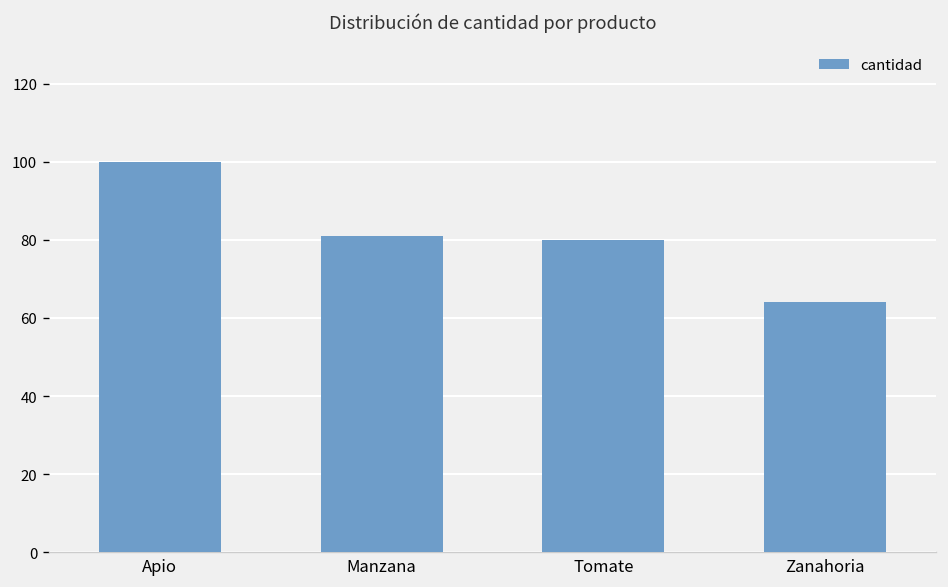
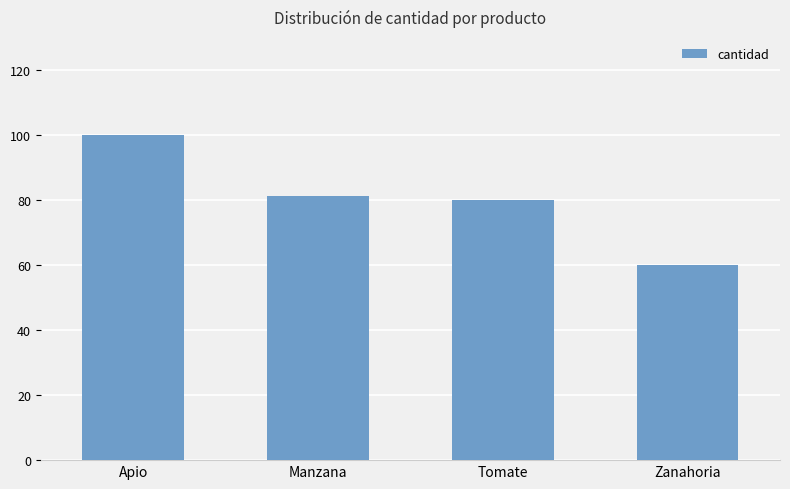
  {
    "Apio": 100,
    "Manzana": 81,
    "Tomate": 80,
-   "Zanahoria": 64
+   "Zanahoria": 60
  }
